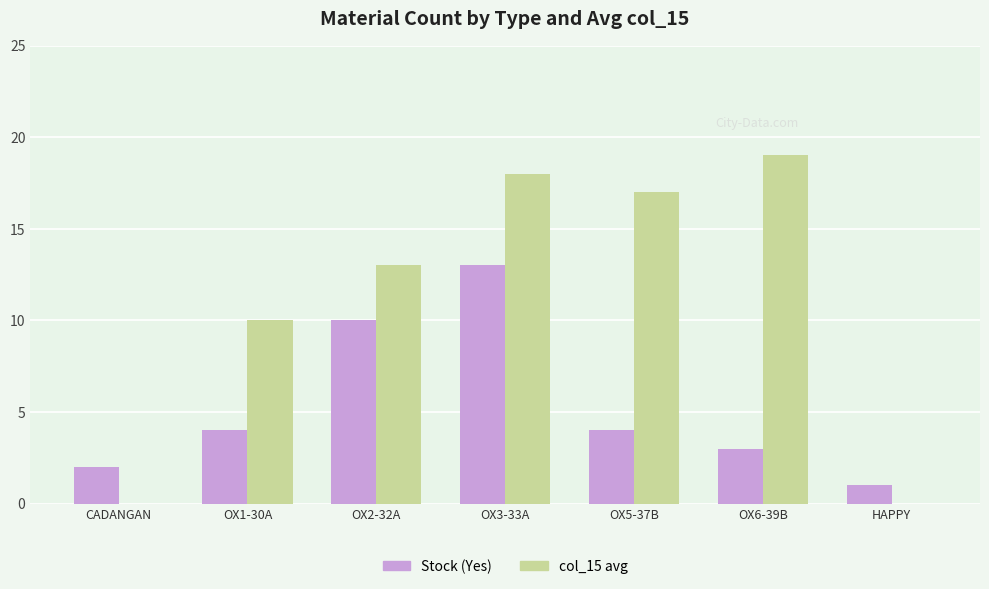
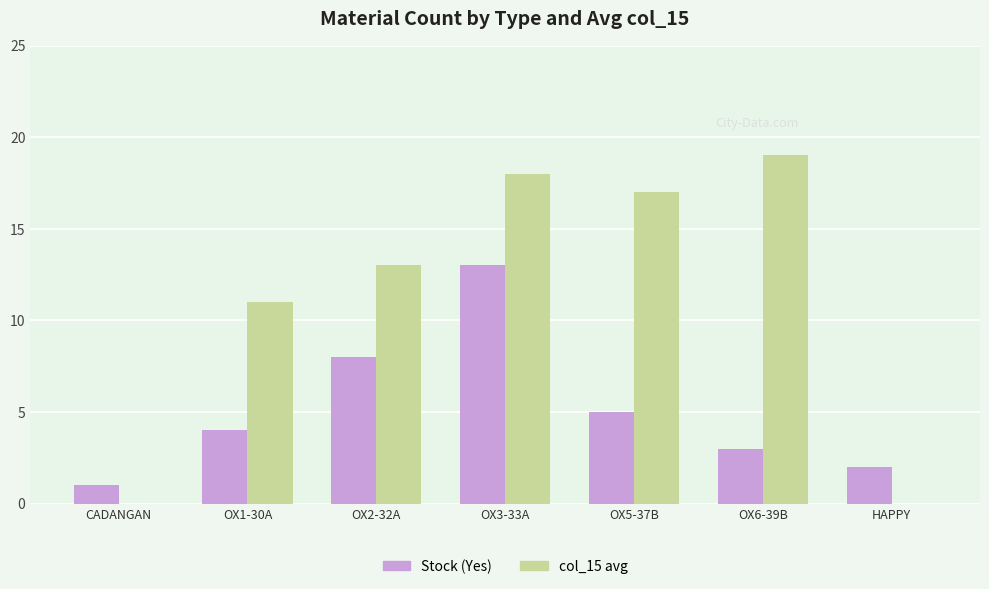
  {
    "Stock (Yes)": {
-     "CADANGAN": 2,
+     "CADANGAN": 1,
      "OX1-30A": 4,
-     "OX2-32A": 10,
+     "OX2-32A": 8,
      "OX3-33A": 13,
-     "OX5-37B": 4,
+     "OX5-37B": 5,
      "OX6-39B": 3,
-     "HAPPY": 1
+     "HAPPY": 2
    },
    "col_15 avg": {
      "CADANGAN": 0,
-     "OX1-30A": 10,
+     "OX1-30A": 11,
      "OX2-32A": 13,
      "OX3-33A": 18,
      "OX5-37B": 17,
      "OX6-39B": 19,
      "HAPPY": 0
    }
  }
